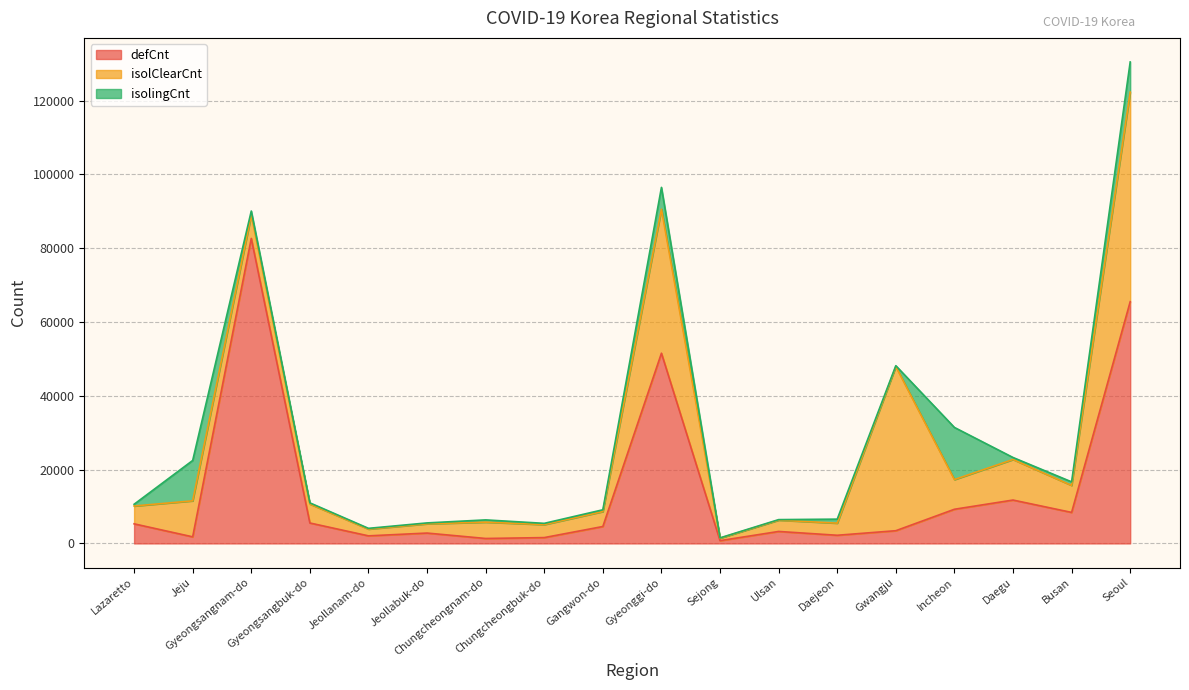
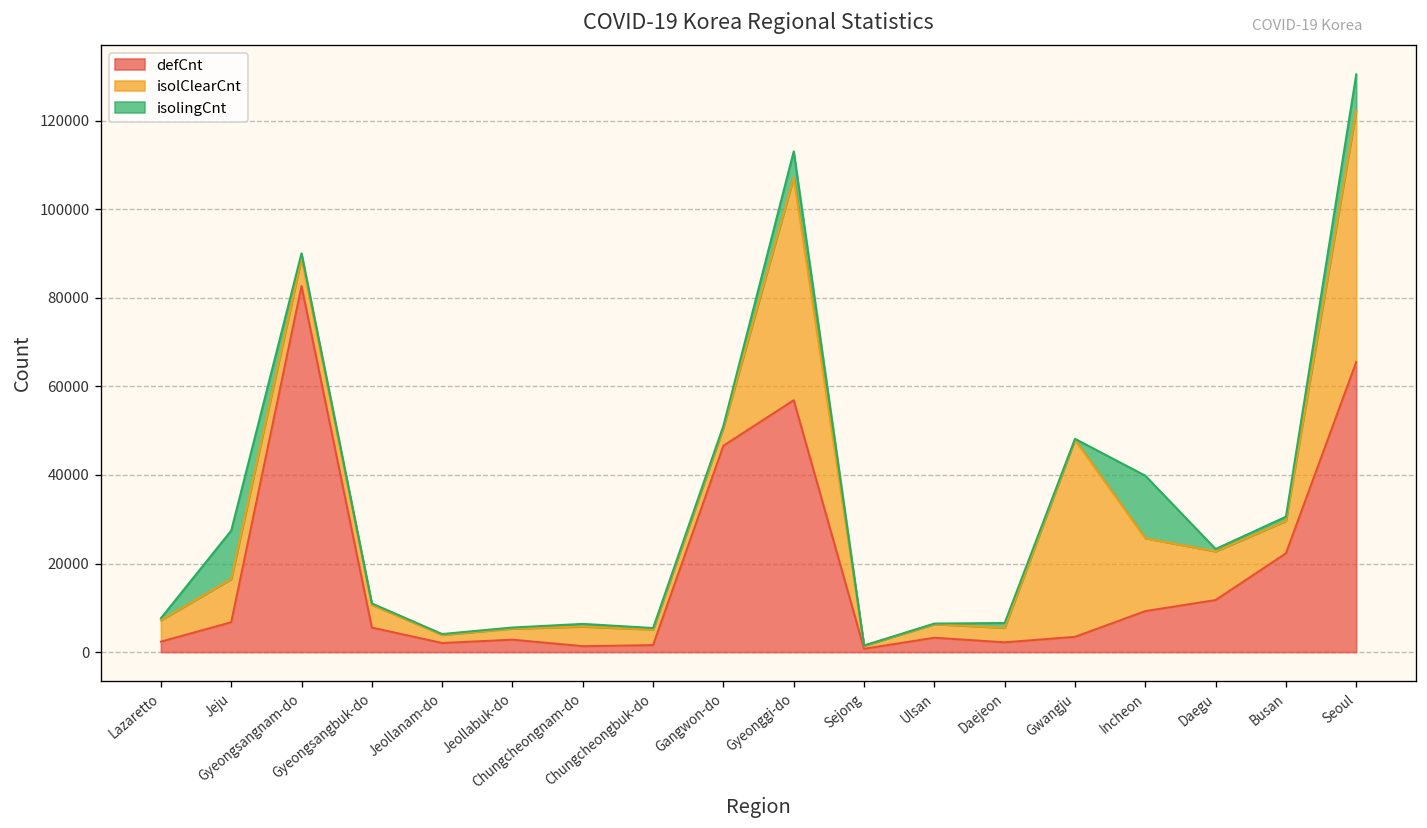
  {
    "defCnt": {
-     "Lazaretto": 5000,
-     "Jeju": 2000,
+     "Lazaretto": 2000,
+     "Jeju": 7000,
      "Gyeongsangnam-do": 83000,
      "Gyeongsangbuk-do": 6000,
      "Jeollanam-do": 2000,
      "Jeollabuk-do": 3000,
      "Chungcheongnam-do": 1000,
      "Chungcheongbuk-do": 2000,
-     "Gangwon-do": 5000,
-     "Gyeonggi-do": 52000,
+     "Gangwon-do": 47000,
+     "Gyeonggi-do": 57000,
      "Ulsan": 3000,
      "Daejeon": 2000,
      "Gwangju": 3000,
      "Incheon": 9000,
      "Daegu": 12000,
-     "Busan": 8000,
+     "Busan": 22000,
      "Seoul": 65000
    },
    "isolClearCnt": {
      "Jeju": 10000,
      "Gyeongsangnam-do": 6000,
-     "Gyeonggi-do": 39000,
+     "Gyeonggi-do": 50000,
      "Daejeon": 3000,
-     "Incheon": 8000,
+     "Incheon": 16000,
      "Busan": 7000,
      "Seoul": 57000
    },
    "isolingCnt": {
      "Jeju": 11000,
      "Gyeongsangnam-do": 1000,
      "Gyeonggi-do": 6000,
      "Daejeon": 1000,
      "Incheon": 14000,
      "Busan": 1000,
      "Seoul": 8000
    }
  }
